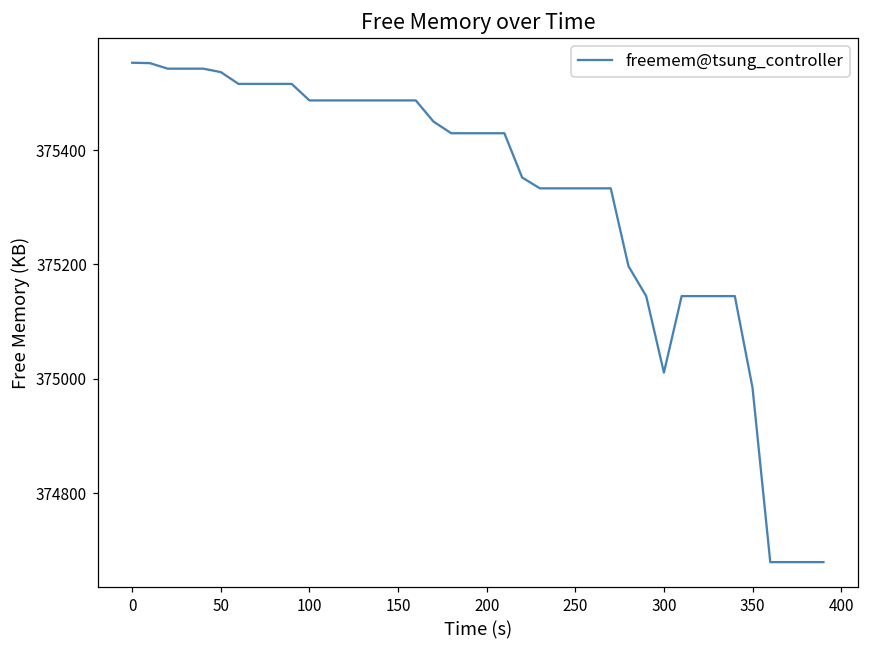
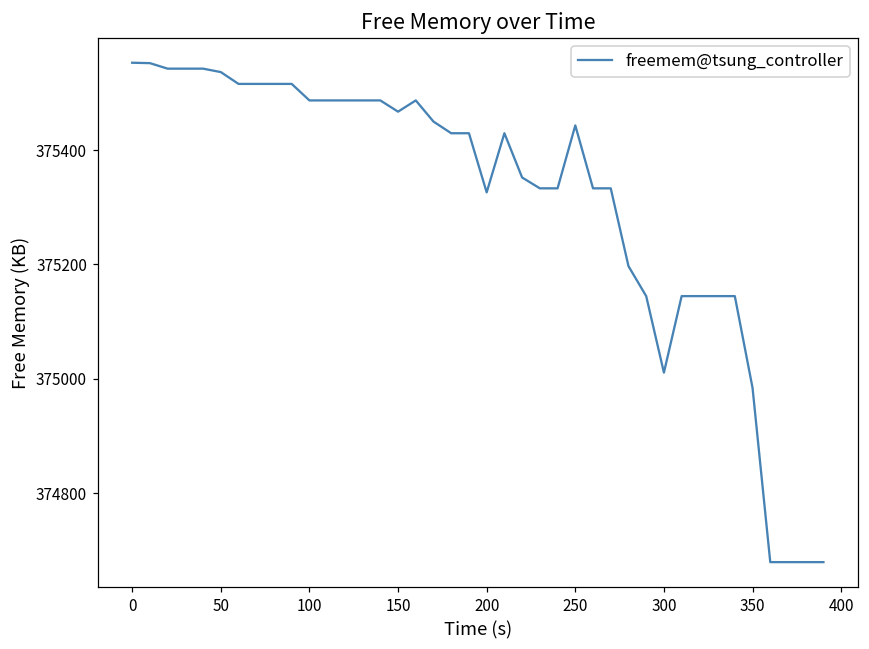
  {
    "0": 375550,
    "50": 375540,
    "100": 375490,
-   "150": 375490,
-   "200": 375430,
-   "250": 375330,
+   "150": 375470,
+   "200": 375330,
+   "250": 375440,
    "300": 375010,
    "350": 374980
  }
